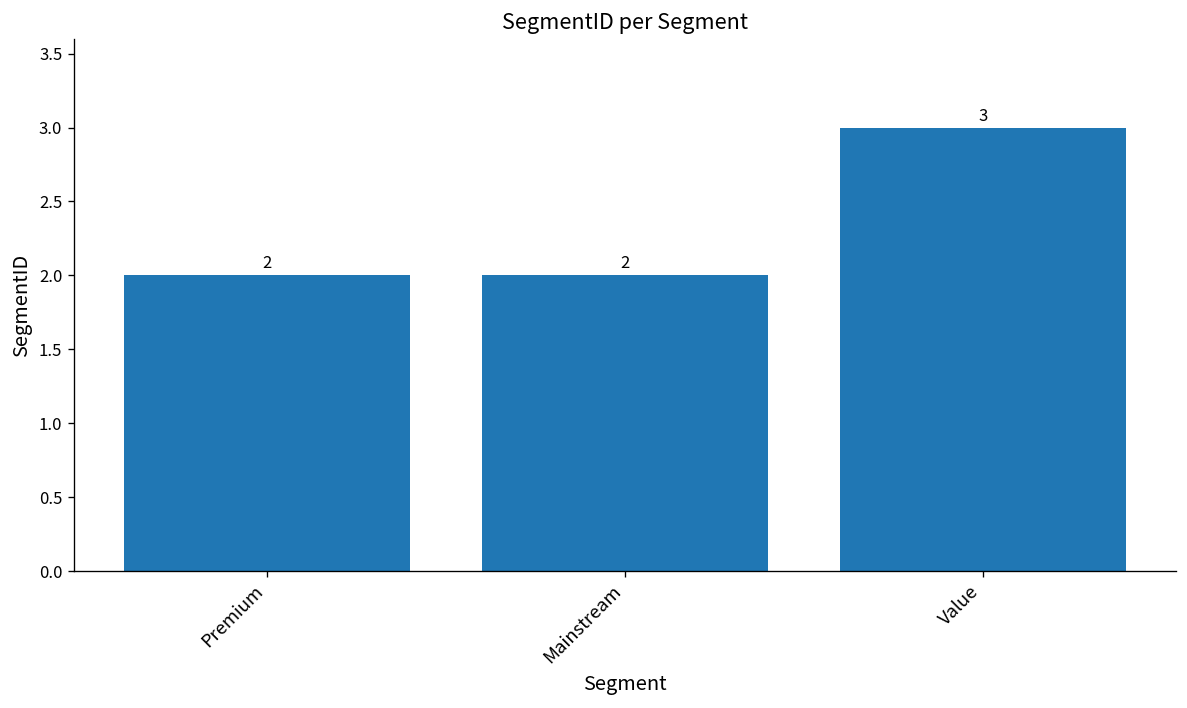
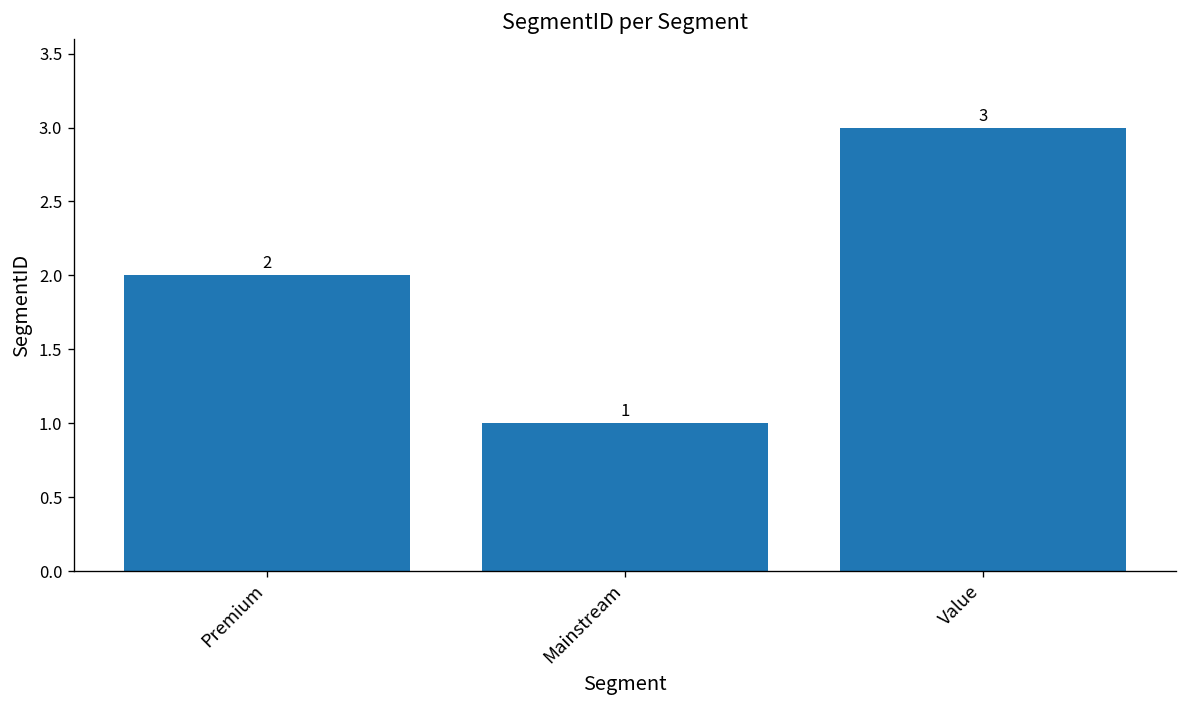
  {
    "Premium": 2,
-   "Mainstream": 2,
+   "Mainstream": 1,
    "Value": 3
  }
